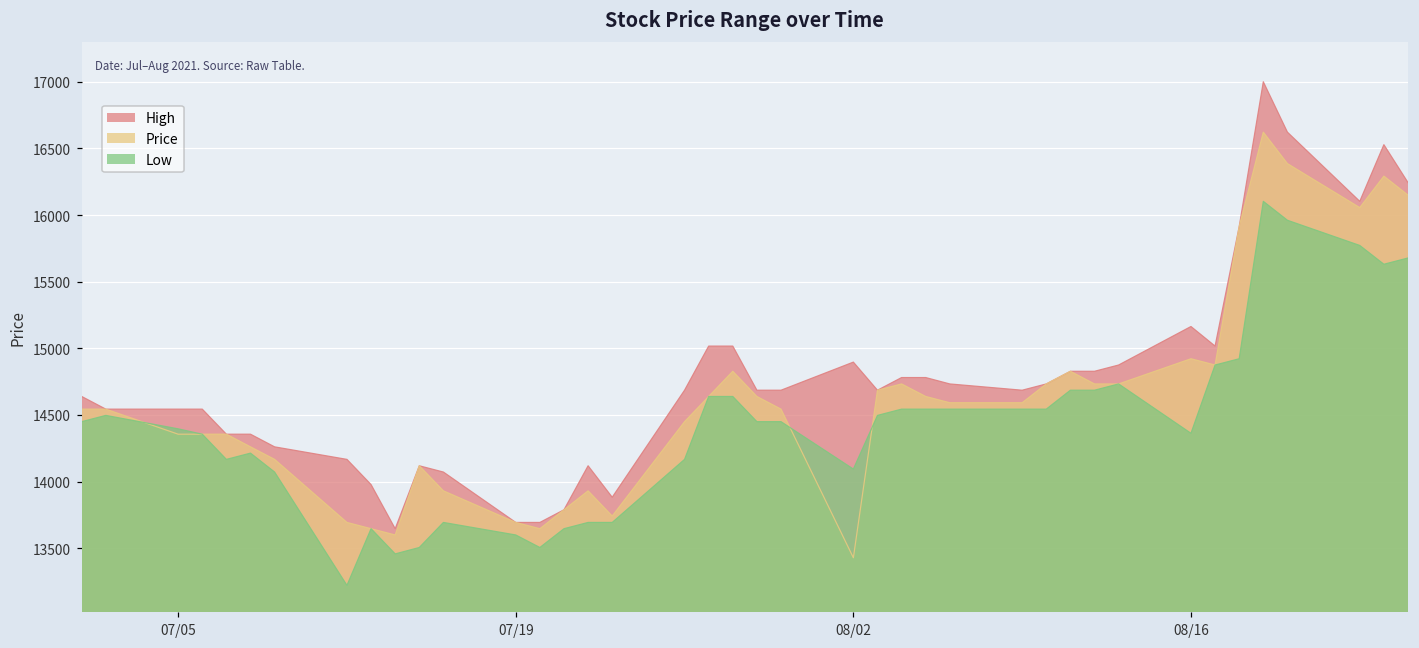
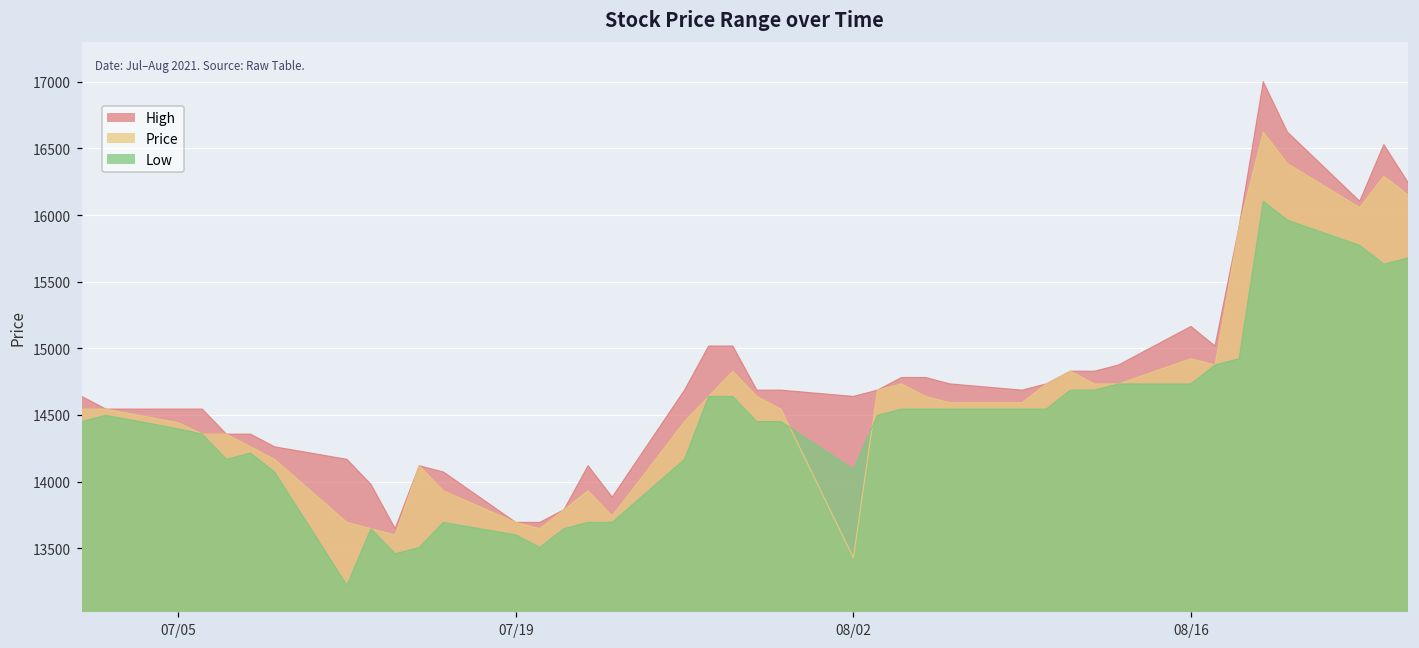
  {
    "High": {
      "07/05": 14540,
-     "08/02": 14900,
+     "08/02": 14640,
      "08/16": 15160
    },
    "Price": {
-     "07/05": 14360,
+     "07/05": 14440,
      "08/02": 13430,
      "08/16": 14920
    },
    "Low": {
      "07/05": 14400,
      "07/19": 13600,
      "08/02": 14090,
-     "08/16": 14360
+     "08/16": 14730
    }
  }
